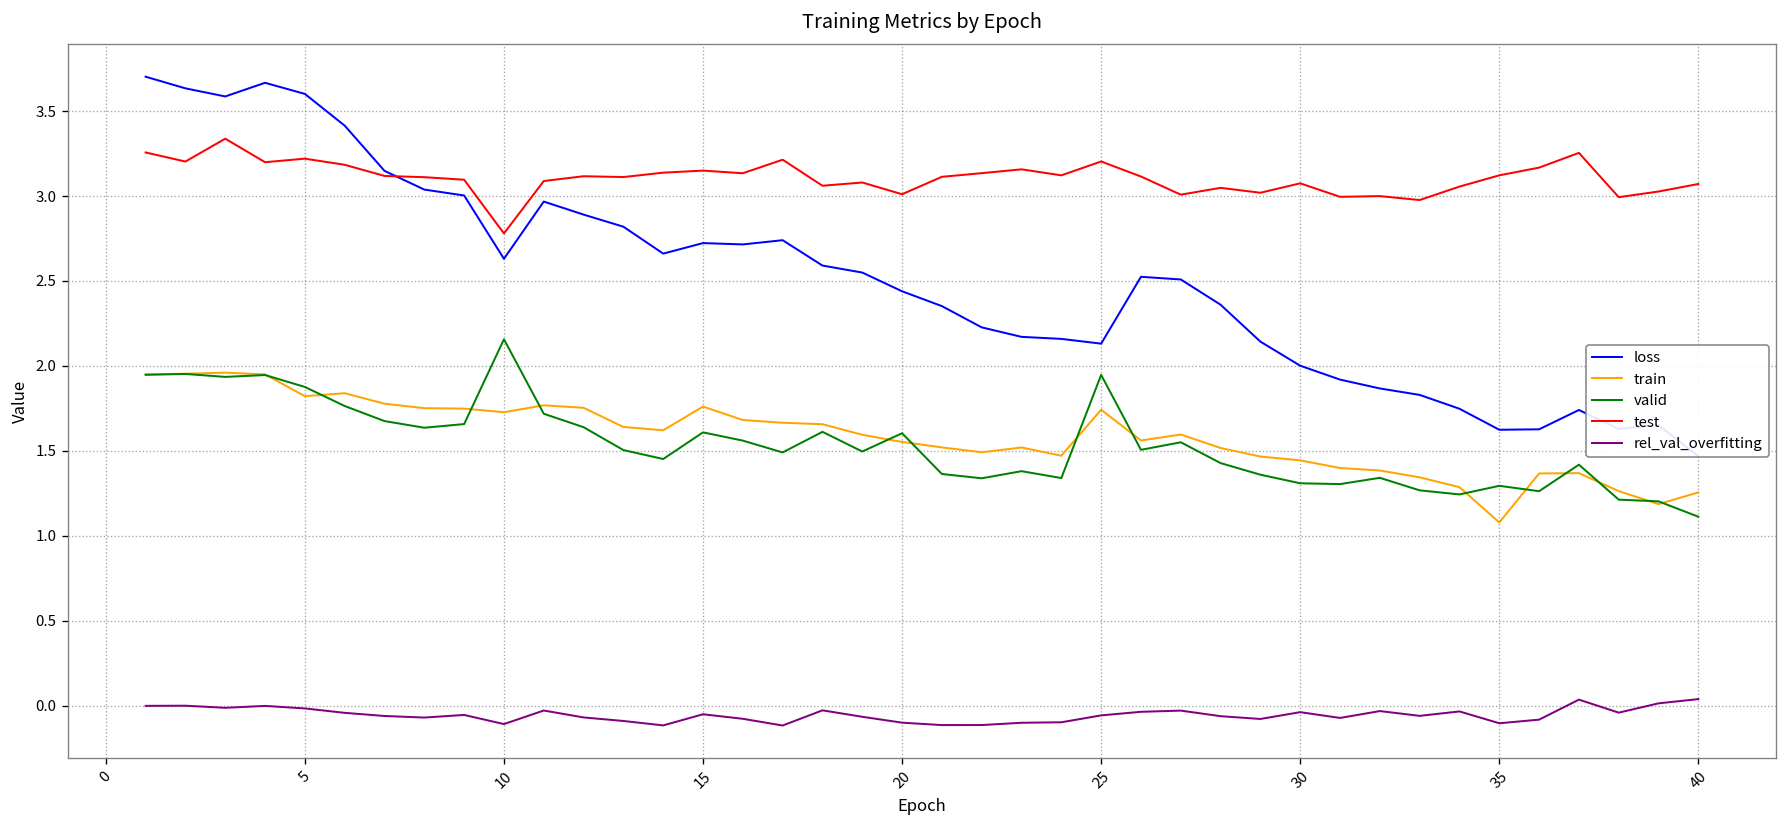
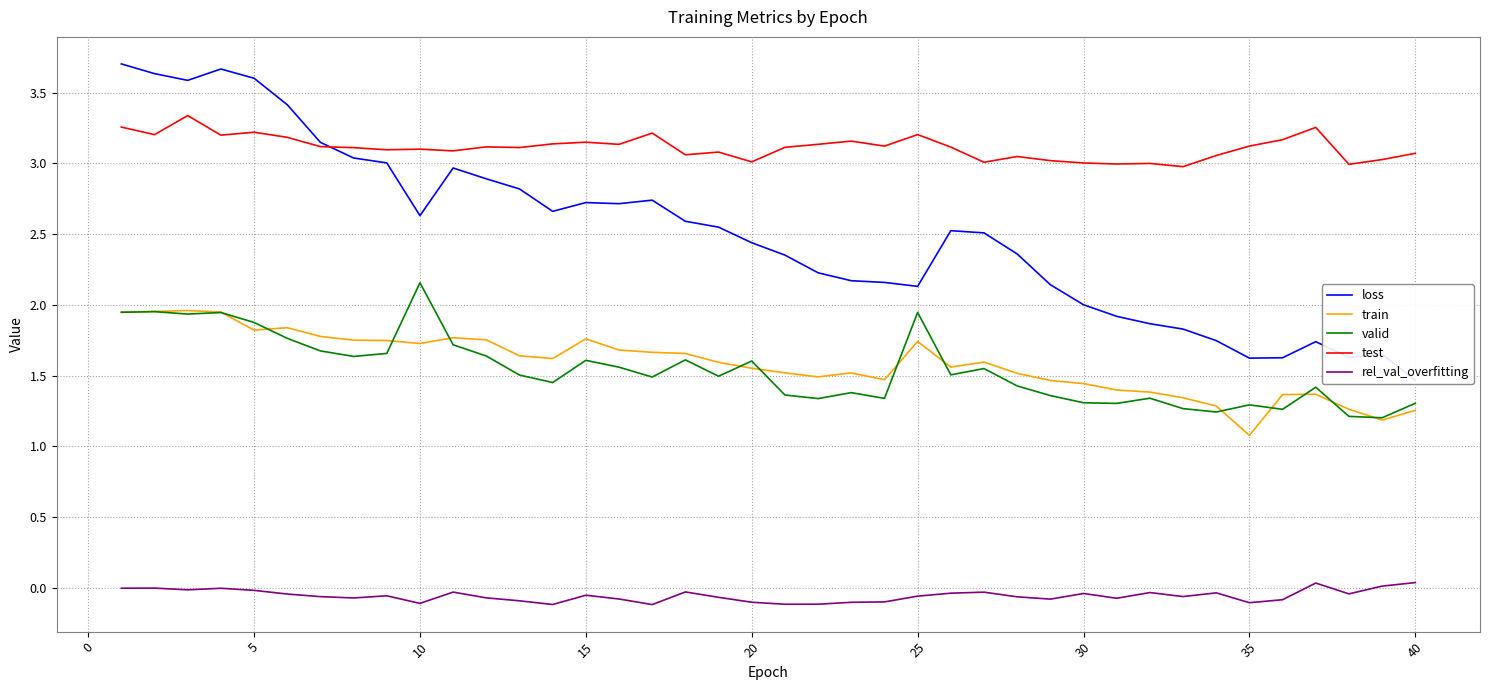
  {
    "loss": {
      "5": 3.60,
      "10": 2.63,
      "15": 2.72,
      "20": 2.44,
      "25": 2.13,
      "30": 2.00,
      "35": 1.62
    },
    "train": {
      "5": 1.82,
      "10": 1.73,
      "15": 1.76,
      "20": 1.55,
      "25": 1.74,
      "30": 1.44,
      "35": 1.08,
      "40": 1.26
    },
    "valid": {
      "5": 1.88,
      "10": 2.16,
      "15": 1.61,
      "20": 1.60,
      "25": 1.95,
      "30": 1.31,
      "35": 1.29,
-     "40": 1.11
+     "40": 1.31
    },
    "test": {
      "5": 3.22,
-     "10": 2.78,
+     "10": 3.10,
      "15": 3.15,
      "20": 3.01,
      "25": 3.20,
-     "30": 3.07,
+     "30": 3.00,
      "35": 3.12,
      "40": 3.07
    },
    "rel_val_overfitting": {
      "5": -0.02,
      "10": -0.11,
      "15": -0.05,
      "20": -0.10,
      "25": -0.06,
      "30": -0.04,
      "35": -0.10,
      "40": 0.04
    }
  }
